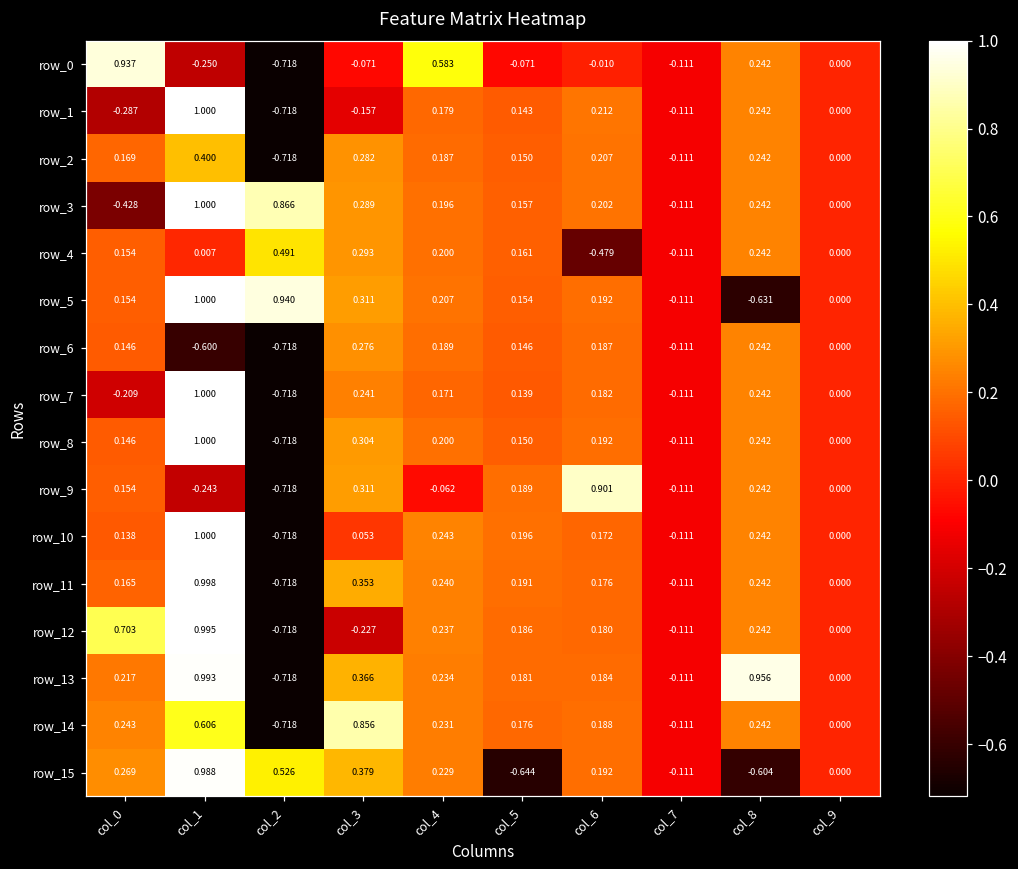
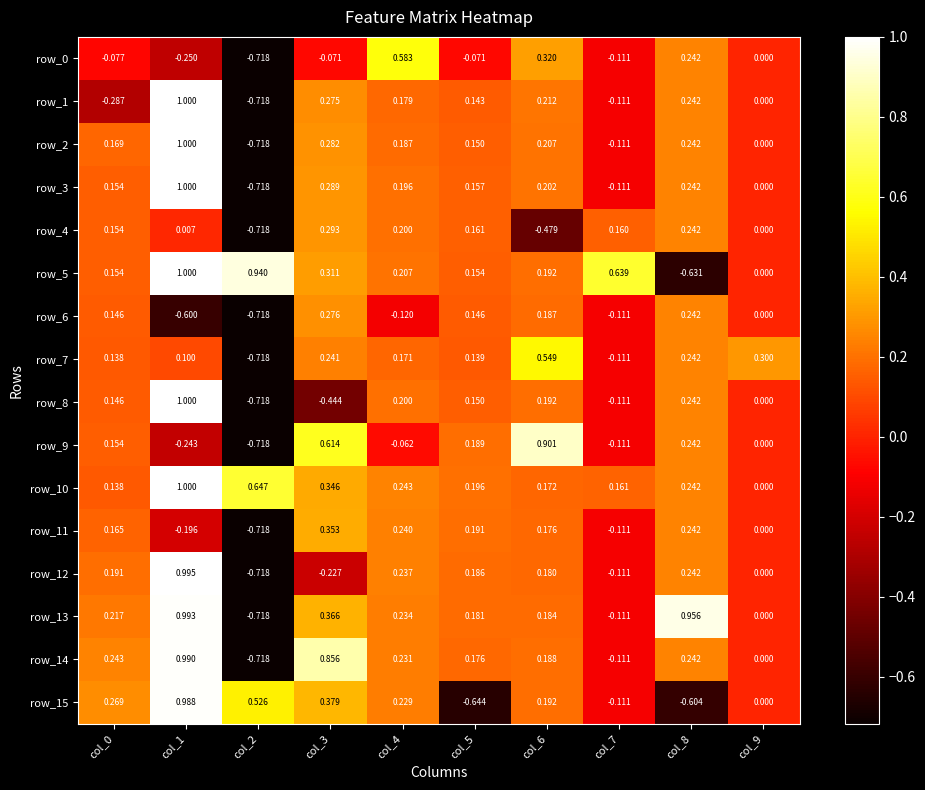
  {
    "row_0": {
-     "col_0": 0.937,
+     "col_0": -0.077,
      "col_1": -0.250,
      "col_2": -0.718,
      "col_3": -0.071,
      "col_4": 0.583,
      "col_5": -0.071,
-     "col_6": -0.010,
+     "col_6": 0.320,
      "col_7": -0.111,
      "col_8": 0.242,
      "col_9": 0.000
    },
    "row_1": {
      "col_0": -0.287,
      "col_1": 1.000,
      "col_2": -0.718,
-     "col_3": -0.157,
+     "col_3": 0.275,
      "col_4": 0.179,
      "col_5": 0.143,
      "col_6": 0.212,
      "col_7": -0.111,
      "col_8": 0.242,
      "col_9": 0.000
    },
    "row_2": {
      "col_0": 0.169,
-     "col_1": 0.400,
+     "col_1": 1.000,
      "col_2": -0.718,
      "col_3": 0.282,
      "col_4": 0.187,
      "col_5": 0.150,
      "col_6": 0.207,
      "col_7": -0.111,
      "col_8": 0.242,
      "col_9": 0.000
    },
    "row_3": {
-     "col_0": -0.428,
+     "col_0": 0.154,
      "col_1": 1.000,
-     "col_2": 0.866,
+     "col_2": -0.718,
      "col_3": 0.289,
      "col_4": 0.196,
      "col_5": 0.157,
      "col_6": 0.202,
      "col_7": -0.111,
      "col_8": 0.242,
      "col_9": 0.000
    },
    "row_4": {
      "col_0": 0.154,
      "col_1": 0.007,
-     "col_2": 0.491,
+     "col_2": -0.718,
      "col_3": 0.293,
      "col_4": 0.200,
      "col_5": 0.161,
      "col_6": -0.479,
-     "col_7": -0.111,
+     "col_7": 0.160,
      "col_8": 0.242,
      "col_9": 0.000
    },
    "row_5": {
      "col_0": 0.154,
      "col_1": 1.000,
      "col_2": 0.940,
      "col_3": 0.311,
      "col_4": 0.207,
      "col_5": 0.154,
      "col_6": 0.192,
-     "col_7": -0.111,
+     "col_7": 0.639,
      "col_8": -0.631,
      "col_9": 0.000
    },
    "row_6": {
      "col_0": 0.146,
      "col_1": -0.600,
      "col_2": -0.718,
      "col_3": 0.276,
-     "col_4": 0.189,
+     "col_4": -0.120,
      "col_5": 0.146,
      "col_6": 0.187,
      "col_7": -0.111,
      "col_8": 0.242,
      "col_9": 0.000
    },
    "row_7": {
-     "col_0": -0.209,
-     "col_1": 1.000,
+     "col_0": 0.138,
+     "col_1": 0.100,
      "col_2": -0.718,
      "col_3": 0.241,
      "col_4": 0.171,
      "col_5": 0.139,
-     "col_6": 0.182,
+     "col_6": 0.549,
      "col_7": -0.111,
      "col_8": 0.242,
-     "col_9": 0.000
+     "col_9": 0.300
    },
    "row_8": {
      "col_0": 0.146,
      "col_1": 1.000,
      "col_2": -0.718,
-     "col_3": 0.304,
+     "col_3": -0.444,
      "col_4": 0.200,
      "col_5": 0.150,
      "col_6": 0.192,
      "col_7": -0.111,
      "col_8": 0.242,
      "col_9": 0.000
    },
    "row_9": {
      "col_0": 0.154,
      "col_1": -0.243,
      "col_2": -0.718,
-     "col_3": 0.311,
+     "col_3": 0.614,
      "col_4": -0.062,
      "col_5": 0.189,
      "col_6": 0.901,
      "col_7": -0.111,
      "col_8": 0.242,
      "col_9": 0.000
    },
    "row_10": {
      "col_0": 0.138,
      "col_1": 1.000,
-     "col_2": -0.718,
-     "col_3": 0.053,
+     "col_2": 0.647,
+     "col_3": 0.346,
      "col_4": 0.243,
      "col_5": 0.196,
      "col_6": 0.172,
-     "col_7": -0.111,
+     "col_7": 0.161,
      "col_8": 0.242,
      "col_9": 0.000
    },
    "row_11": {
      "col_0": 0.165,
-     "col_1": 0.998,
+     "col_1": -0.196,
      "col_2": -0.718,
      "col_3": 0.353,
      "col_4": 0.240,
      "col_5": 0.191,
      "col_6": 0.176,
      "col_7": -0.111,
      "col_8": 0.242,
      "col_9": 0.000
    },
    "row_12": {
-     "col_0": 0.703,
+     "col_0": 0.191,
      "col_1": 0.995,
      "col_2": -0.718,
      "col_3": -0.227,
      "col_4": 0.237,
      "col_5": 0.186,
      "col_6": 0.180,
      "col_7": -0.111,
      "col_8": 0.242,
      "col_9": 0.000
    },
    "row_13": {
      "col_0": 0.217,
      "col_1": 0.993,
      "col_2": -0.718,
      "col_3": 0.366,
      "col_4": 0.234,
      "col_5": 0.181,
      "col_6": 0.184,
      "col_7": -0.111,
      "col_8": 0.956,
      "col_9": 0.000
    },
    "row_14": {
      "col_0": 0.243,
-     "col_1": 0.606,
+     "col_1": 0.990,
      "col_2": -0.718,
      "col_3": 0.856,
      "col_4": 0.231,
      "col_5": 0.176,
      "col_6": 0.188,
      "col_7": -0.111,
      "col_8": 0.242,
      "col_9": 0.000
    },
    "row_15": {
      "col_0": 0.269,
      "col_1": 0.988,
      "col_2": 0.526,
      "col_3": 0.379,
      "col_4": 0.229,
      "col_5": -0.644,
      "col_6": 0.192,
      "col_7": -0.111,
      "col_8": -0.604,
      "col_9": 0.000
    }
  }
